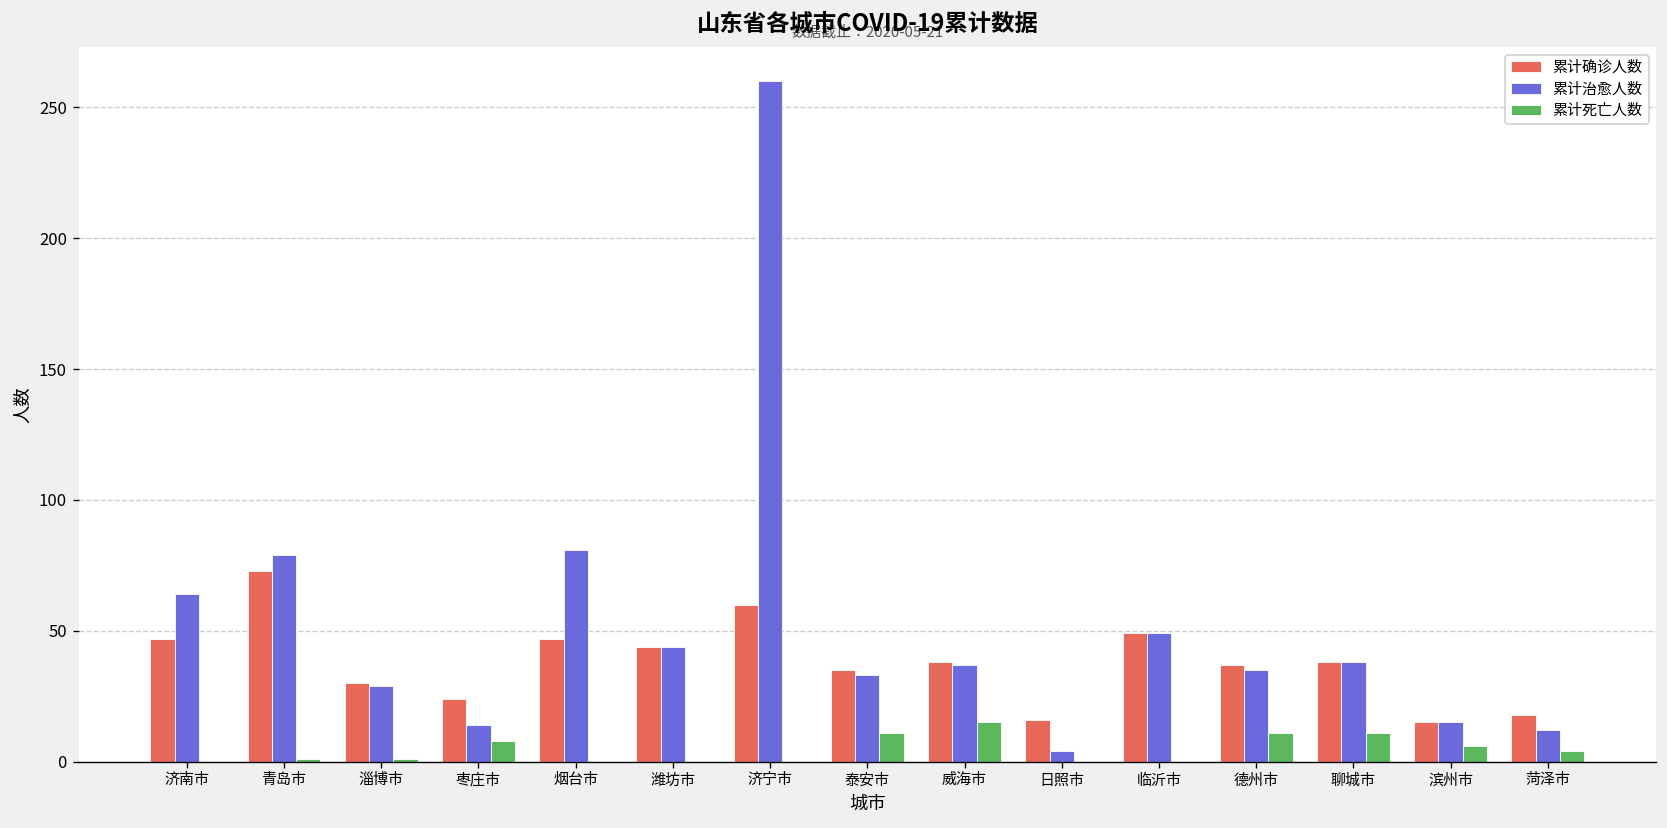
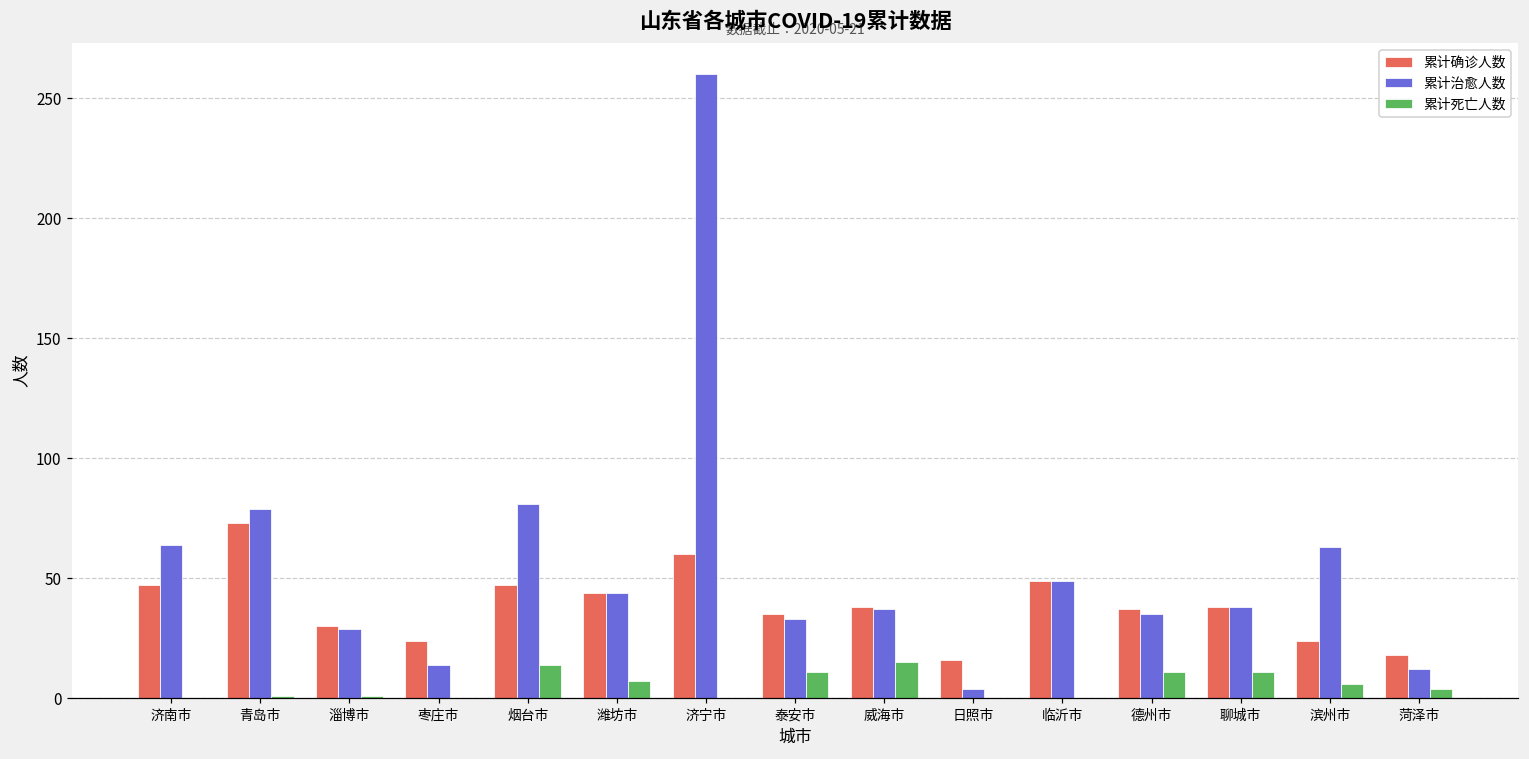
  {
    "累计确诊人数": {
      "济南市": 47,
      "青岛市": 73,
      "淄博市": 30,
      "枣庄市": 24,
      "烟台市": 47,
      "潍坊市": 44,
      "济宁市": 60,
      "泰安市": 35,
      "威海市": 38,
      "日照市": 16,
      "临沂市": 49,
      "德州市": 37,
      "聊城市": 38,
-     "滨州市": 15,
+     "滨州市": 24,
      "菏泽市": 18
    },
    "累计治愈人数": {
      "济南市": 64,
      "青岛市": 79,
      "淄博市": 29,
      "枣庄市": 14,
      "烟台市": 81,
      "潍坊市": 44,
      "济宁市": 260,
      "泰安市": 33,
      "威海市": 37,
      "日照市": 4,
      "临沂市": 49,
      "德州市": 35,
      "聊城市": 38,
-     "滨州市": 15,
+     "滨州市": 63,
      "菏泽市": 12
    },
    "累计死亡人数": {
      "济南市": 0,
-     "枣庄市": 8,
-     "烟台市": 0,
-     "潍坊市": 0,
+     "枣庄市": 0,
+     "烟台市": 14,
+     "潍坊市": 7,
      "济宁市": 0,
      "泰安市": 11,
      "威海市": 15,
      "日照市": 0,
      "临沂市": 0,
      "德州市": 11,
      "聊城市": 11,
      "滨州市": 6,
      "菏泽市": 4
    }
  }
